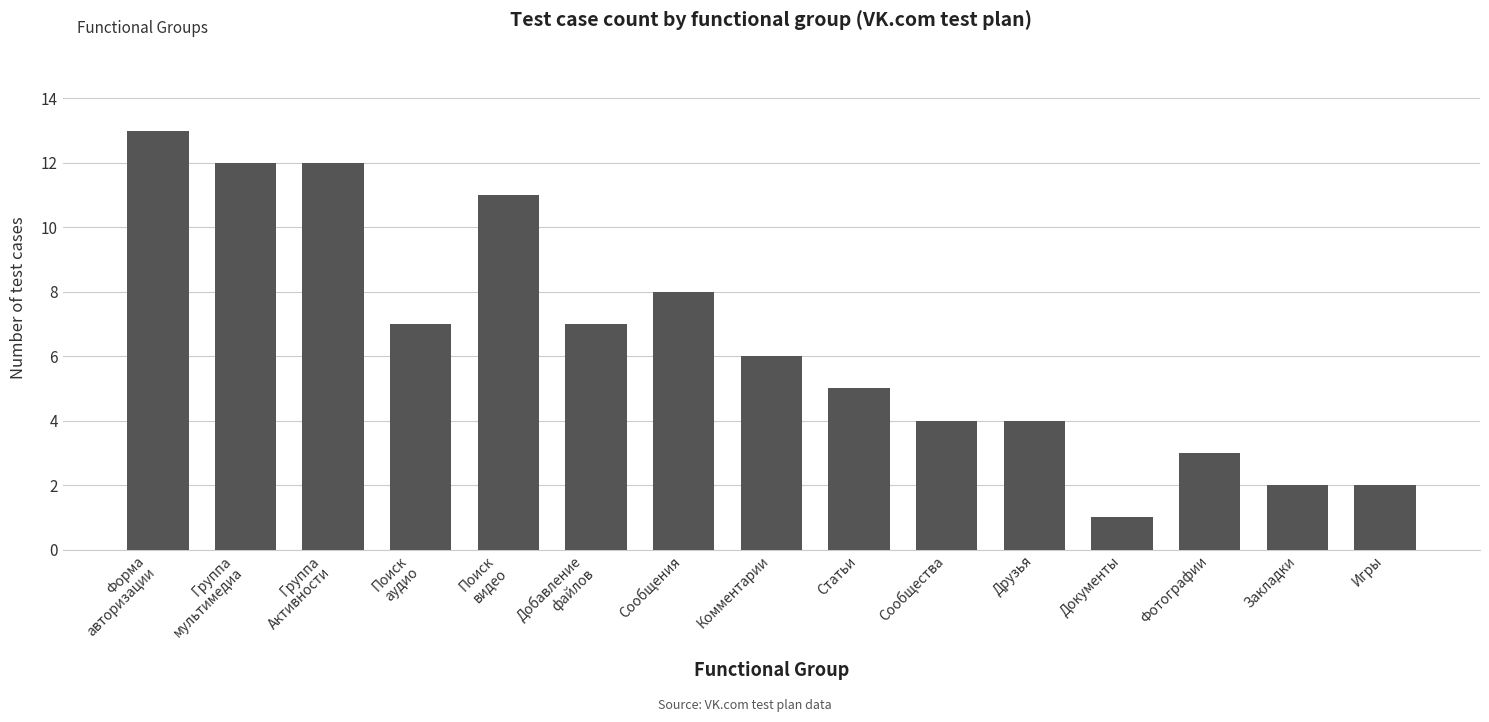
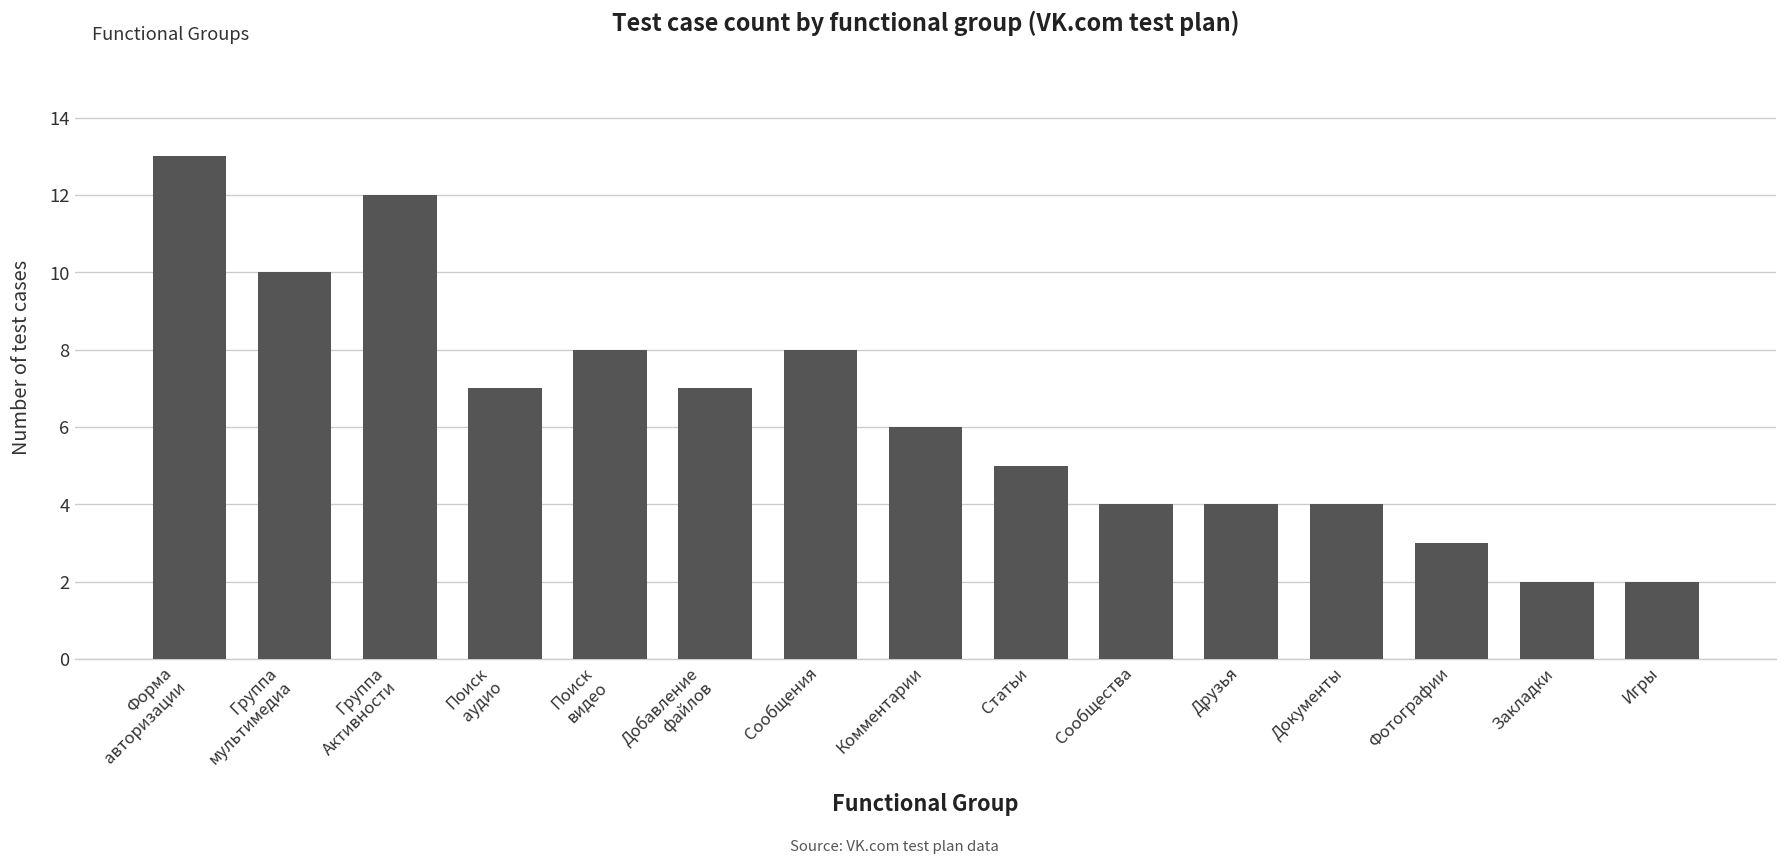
  {
    "Форма авторизации": 13,
-   "Группа мультимедиа": 12,
+   "Группа мультимедиа": 10,
    "Группа Активности": 12,
    "Поиск аудио": 7,
-   "Поиск видео": 11,
+   "Поиск видео": 8,
    "Добавление файлов": 7,
    "Сообщения": 8,
    "Комментарии": 6,
    "Статьи": 5,
    "Сообщества": 4,
    "Друзья": 4,
-   "Документы": 1,
+   "Документы": 4,
    "Фотографии": 3,
    "Закладки": 2,
    "Игры": 2
  }
